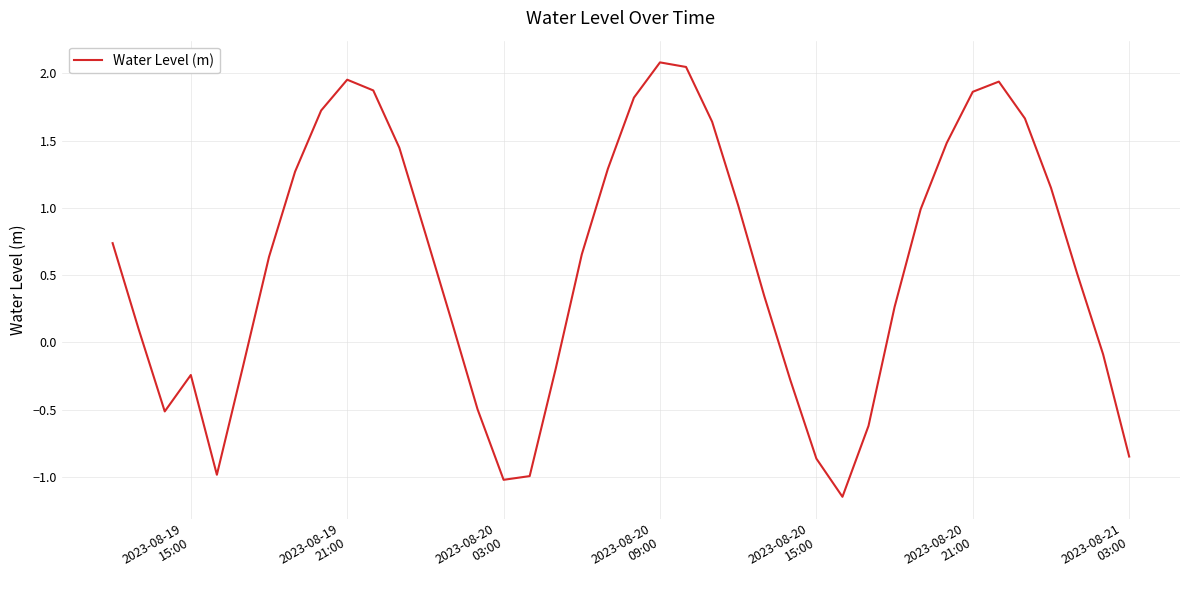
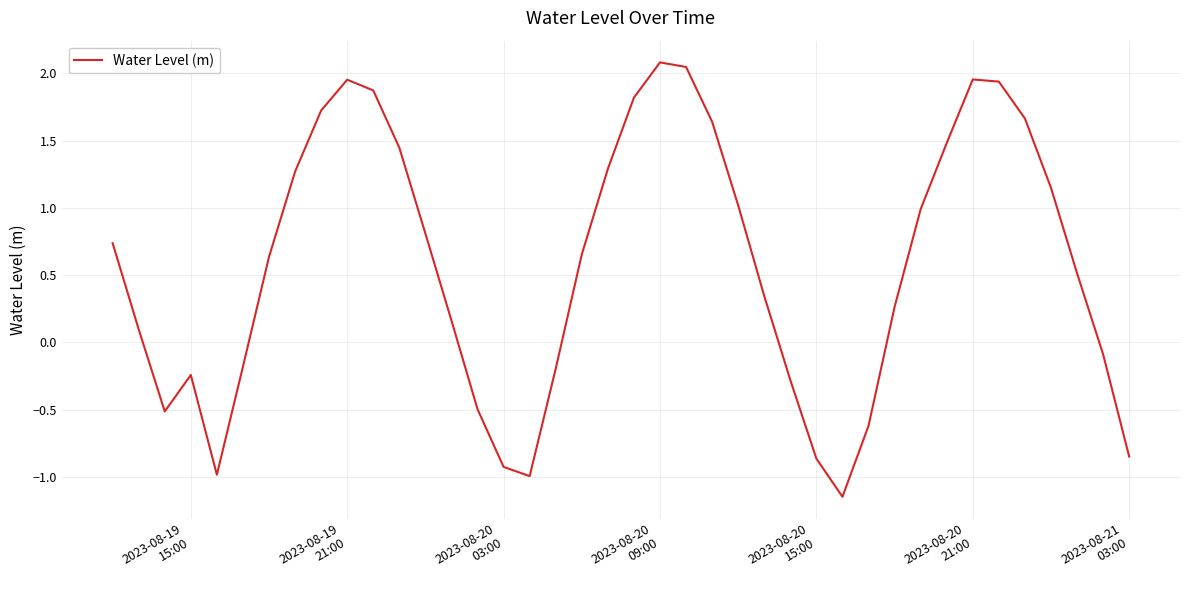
  {
    "2023-08-19 15:00": -0.24,
    "2023-08-19 21:00": 1.95,
-   "2023-08-20 03:00": -1.02,
+   "2023-08-20 03:00": -0.92,
    "2023-08-20 09:00": 2.08,
    "2023-08-20 15:00": -0.86,
-   "2023-08-20 21:00": 1.86,
+   "2023-08-20 21:00": 1.95,
    "2023-08-21 03:00": -0.85
  }
